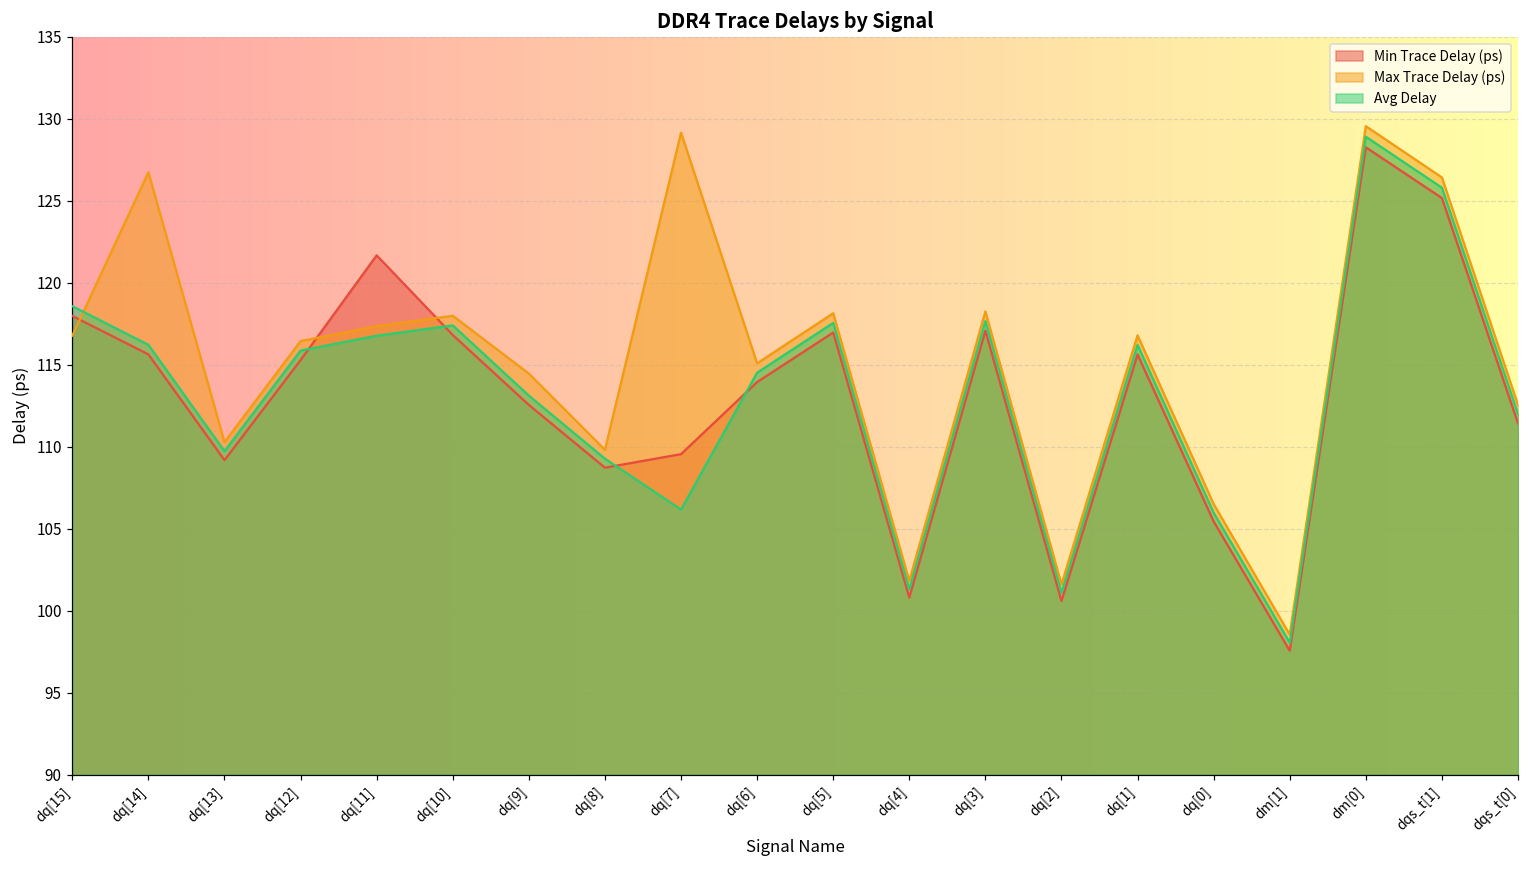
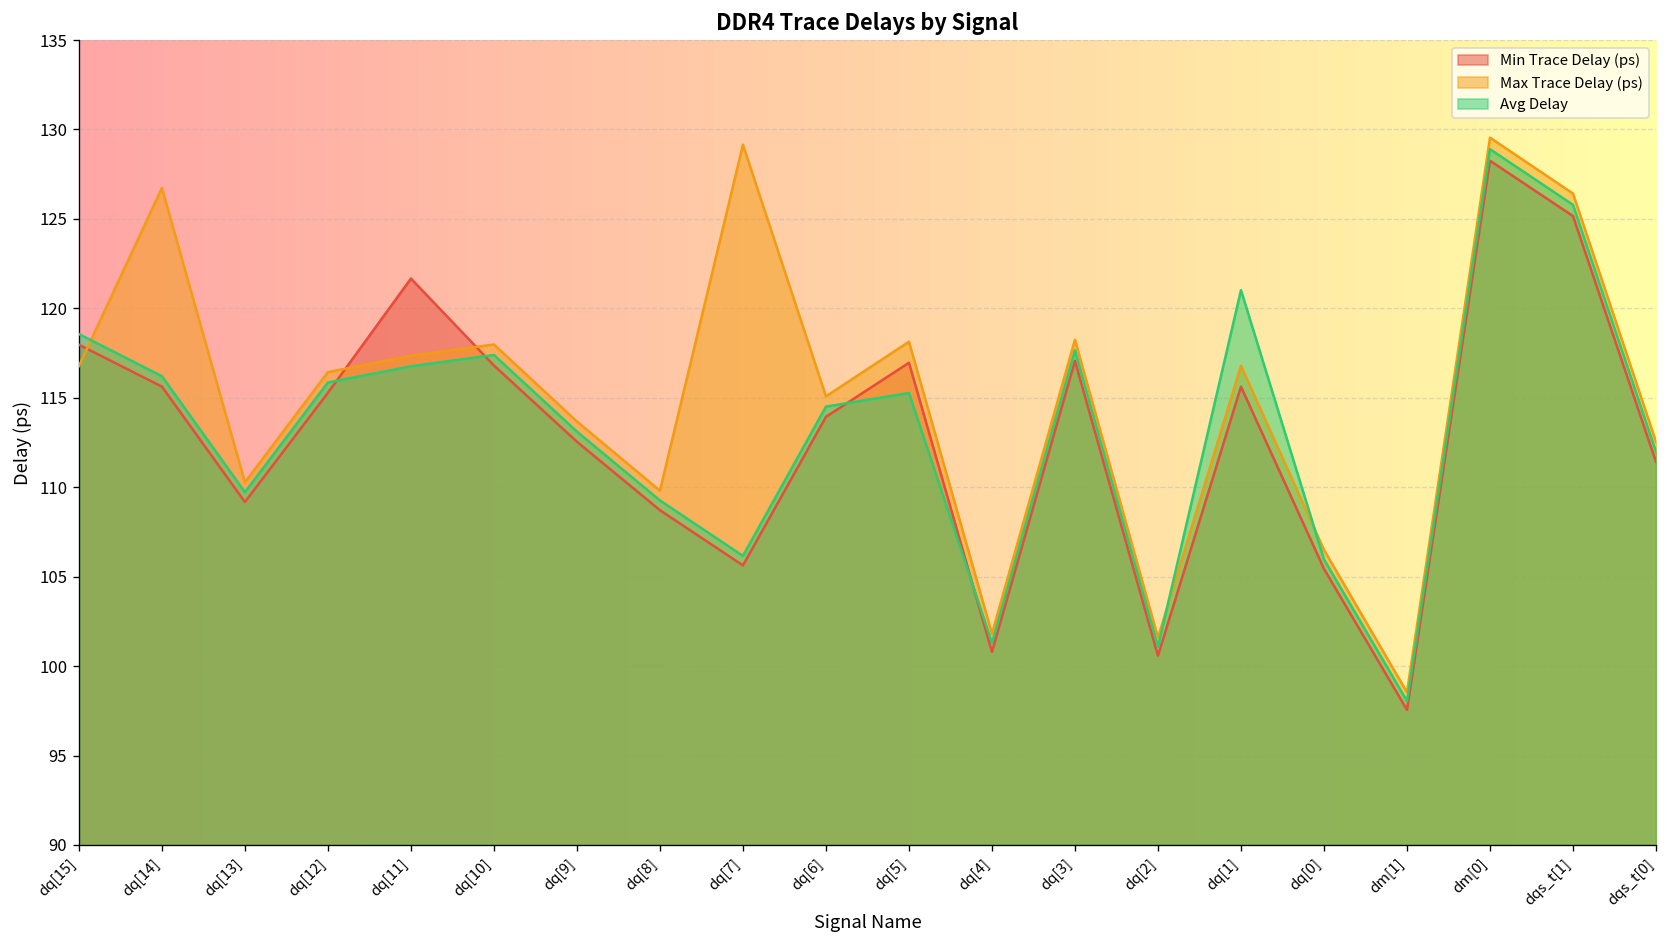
  {
    "Min Trace Delay (ps)": {
      "dq[15]": 118.0,
      "dq[14]": 115.6,
      "dq[13]": 109.2,
      "dq[12]": 115.3,
      "dq[11]": 121.7,
      "dq[10]": 116.8,
      "dq[9]": 112.5,
      "dq[8]": 108.7,
-     "dq[7]": 109.5,
+     "dq[7]": 105.6,
      "dq[6]": 113.9,
      "dq[5]": 117.0,
      "dq[4]": 100.8,
      "dq[3]": 117.1,
      "dq[2]": 100.6,
      "dq[1]": 115.6,
      "dq[0]": 105.4,
      "dm[1]": 97.6,
      "dm[0]": 128.3,
      "dqs_t[1]": 125.2,
      "dqs_t[0]": 111.4
    },
    "Max Trace Delay (ps)": {
      "dq[15]": 116.8,
      "dq[14]": 126.7,
      "dq[13]": 110.3,
      "dq[12]": 116.4,
      "dq[11]": 117.3,
      "dq[10]": 118.0,
-     "dq[9]": 114.5,
+     "dq[9]": 113.7,
      "dq[8]": 109.8,
      "dq[7]": 129.1,
      "dq[6]": 115.1,
      "dq[5]": 118.1,
      "dq[4]": 101.8,
      "dq[3]": 118.2,
      "dq[2]": 101.6,
      "dq[1]": 116.8,
      "dq[0]": 106.5,
      "dm[1]": 98.5,
      "dm[0]": 129.5,
      "dqs_t[1]": 126.4,
      "dqs_t[0]": 112.5
    },
    "Avg Delay": {
      "dq[15]": 118.6,
      "dq[14]": 116.2,
      "dq[13]": 109.7,
      "dq[12]": 115.9,
      "dq[11]": 116.8,
      "dq[10]": 117.4,
      "dq[9]": 113.1,
      "dq[8]": 109.3,
      "dq[7]": 106.2,
      "dq[6]": 114.5,
-     "dq[5]": 117.5,
+     "dq[5]": 115.3,
      "dq[4]": 101.3,
      "dq[3]": 117.7,
      "dq[2]": 101.1,
-     "dq[1]": 116.2,
+     "dq[1]": 121.0,
      "dq[0]": 106.0,
      "dm[1]": 98.0,
      "dm[0]": 128.9,
      "dqs_t[1]": 125.8,
      "dqs_t[0]": 112.0
    }
  }
